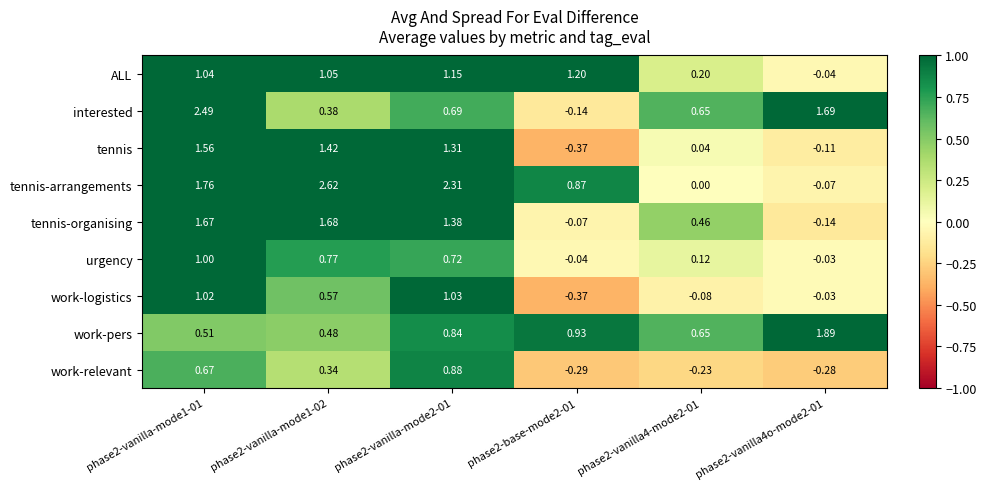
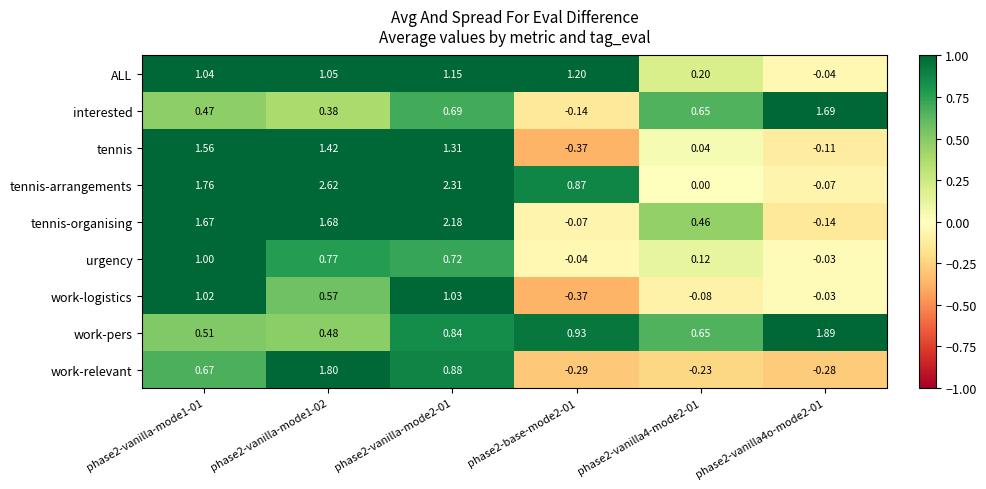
  {
    "ALL": {
      "phase2-vanilla-mode1-01": 1.04,
      "phase2-vanilla-mode1-02": 1.05,
      "phase2-vanilla-mode2-01": 1.15,
      "phase2-base-mode2-01": 1.20,
      "phase2-vanilla4-mode2-01": 0.20,
      "phase2-vanilla4o-mode2-01": -0.04
    },
    "interested": {
-     "phase2-vanilla-mode1-01": 2.49,
+     "phase2-vanilla-mode1-01": 0.47,
      "phase2-vanilla-mode1-02": 0.38,
      "phase2-vanilla-mode2-01": 0.69,
      "phase2-base-mode2-01": -0.14,
      "phase2-vanilla4-mode2-01": 0.65,
      "phase2-vanilla4o-mode2-01": 1.69
    },
    "tennis": {
      "phase2-vanilla-mode1-01": 1.56,
      "phase2-vanilla-mode1-02": 1.42,
      "phase2-vanilla-mode2-01": 1.31,
      "phase2-base-mode2-01": -0.37,
      "phase2-vanilla4-mode2-01": 0.04,
      "phase2-vanilla4o-mode2-01": -0.11
    },
    "tennis-arrangements": {
      "phase2-vanilla-mode1-01": 1.76,
      "phase2-vanilla-mode1-02": 2.62,
      "phase2-vanilla-mode2-01": 2.31,
      "phase2-base-mode2-01": 0.87,
      "phase2-vanilla4-mode2-01": 0.00,
      "phase2-vanilla4o-mode2-01": -0.07
    },
    "tennis-organising": {
      "phase2-vanilla-mode1-01": 1.67,
      "phase2-vanilla-mode1-02": 1.68,
-     "phase2-vanilla-mode2-01": 1.38,
+     "phase2-vanilla-mode2-01": 2.18,
      "phase2-base-mode2-01": -0.07,
      "phase2-vanilla4-mode2-01": 0.46,
      "phase2-vanilla4o-mode2-01": -0.14
    },
    "urgency": {
      "phase2-vanilla-mode1-01": 1.00,
      "phase2-vanilla-mode1-02": 0.77,
      "phase2-vanilla-mode2-01": 0.72,
      "phase2-base-mode2-01": -0.04,
      "phase2-vanilla4-mode2-01": 0.12,
      "phase2-vanilla4o-mode2-01": -0.03
    },
    "work-logistics": {
      "phase2-vanilla-mode1-01": 1.02,
      "phase2-vanilla-mode1-02": 0.57,
      "phase2-vanilla-mode2-01": 1.03,
      "phase2-base-mode2-01": -0.37,
      "phase2-vanilla4-mode2-01": -0.08,
      "phase2-vanilla4o-mode2-01": -0.03
    },
    "work-pers": {
      "phase2-vanilla-mode1-01": 0.51,
      "phase2-vanilla-mode1-02": 0.48,
      "phase2-vanilla-mode2-01": 0.84,
      "phase2-base-mode2-01": 0.93,
      "phase2-vanilla4-mode2-01": 0.65,
      "phase2-vanilla4o-mode2-01": 1.89
    },
    "work-relevant": {
      "phase2-vanilla-mode1-01": 0.67,
-     "phase2-vanilla-mode1-02": 0.34,
+     "phase2-vanilla-mode1-02": 1.80,
      "phase2-vanilla-mode2-01": 0.88,
      "phase2-base-mode2-01": -0.29,
      "phase2-vanilla4-mode2-01": -0.23,
      "phase2-vanilla4o-mode2-01": -0.28
    }
  }
